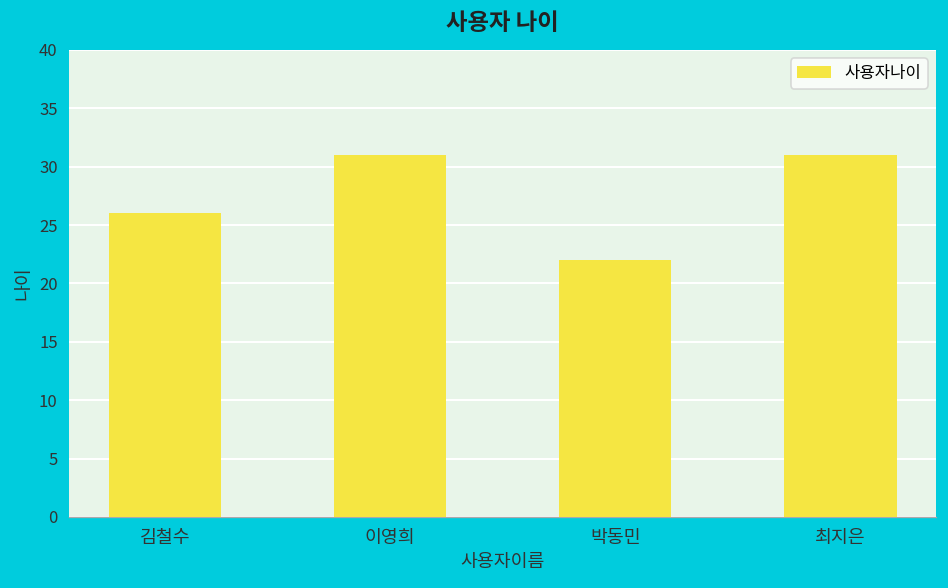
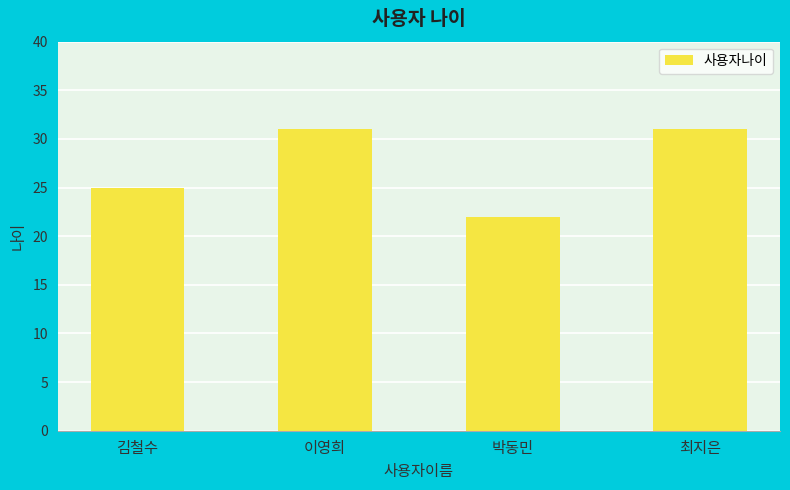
  {
-   "김철수": 26,
+   "김철수": 25,
    "이영희": 31,
    "박동민": 22,
    "최지은": 31
  }
